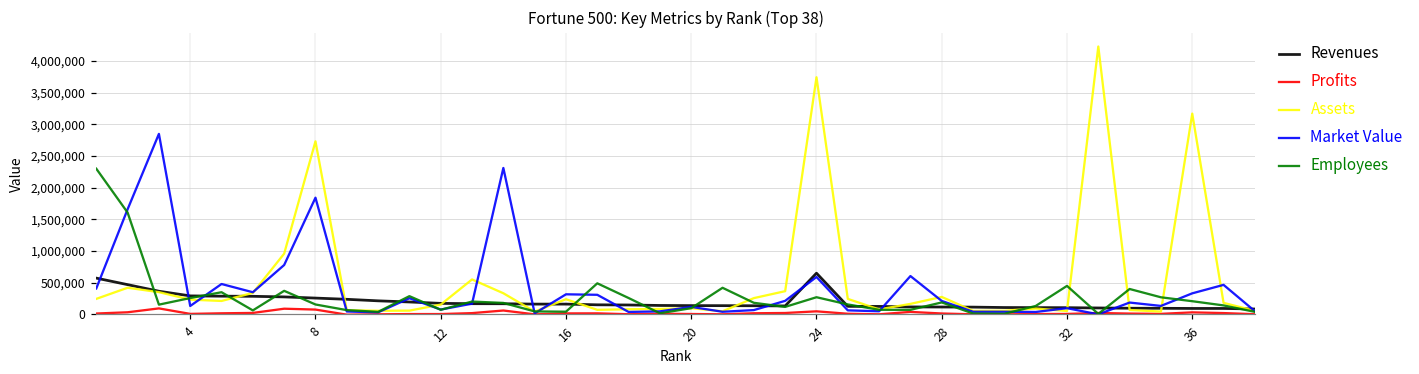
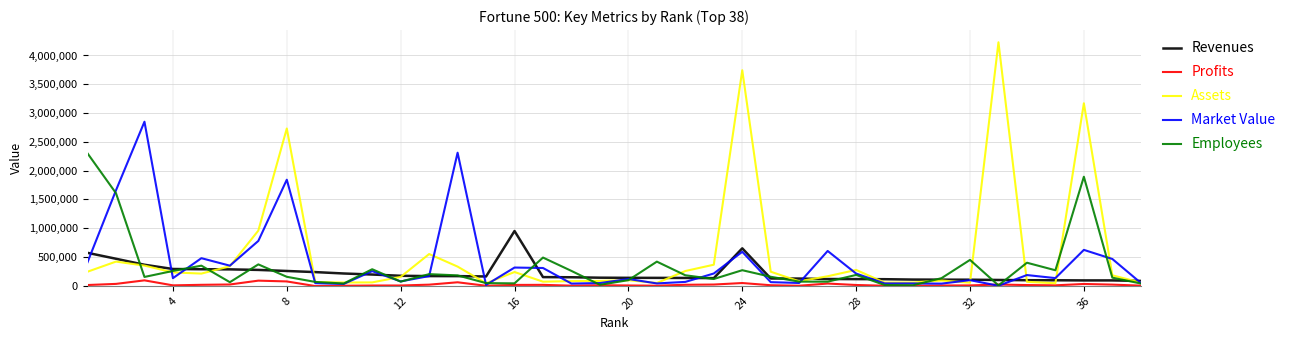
  {
    "Revenues": {
      "8": "300,000",
-     "16": "200,000",
+     "16": "1,000,000",
      "24": "700,000",
      "28": "100,000",
      "36": "100,000"
    },
    "Profits": {
      "4": "0",
      "8": "100,000",
      "12": "0",
      "20": "0",
      "24": "0",
      "28": "0",
      "32": "0",
      "36": "0"
    },
    "Assets": {
      "8": "2,700,000",
      "16": "200,000",
      "24": "3,700,000",
      "28": "300,000",
      "36": "3,200,000"
    },
    "Market Value": {
      "4": "100,000",
      "8": "1,800,000",
      "16": "300,000",
      "24": "600,000",
-     "36": "300,000"
+     "36": "600,000"
    },
    "Employees": {
      "8": "200,000",
      "24": "300,000",
      "32": "500,000",
-     "36": "200,000"
+     "36": "1,900,000"
    }
  }
